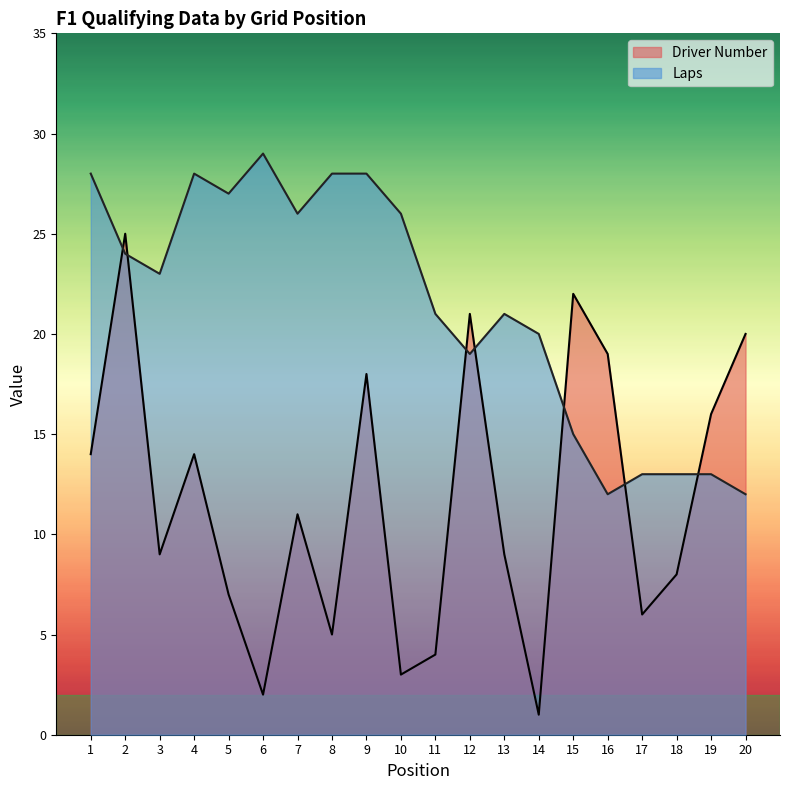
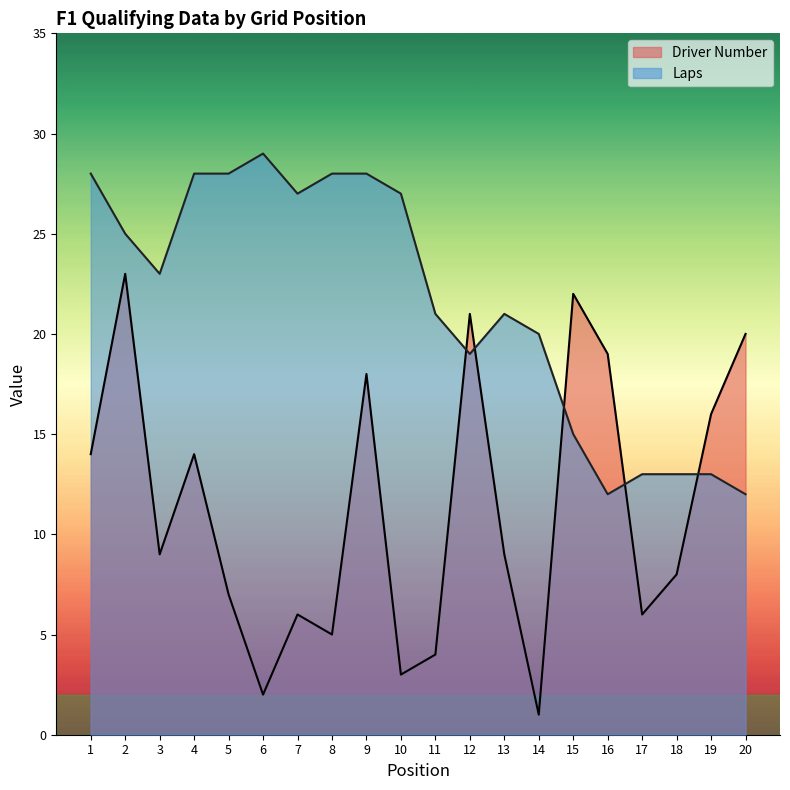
  {
    "Driver Number": {
      "1": 14,
-     "2": 25,
+     "2": 23,
      "3": 9,
      "4": 14,
      "5": 7,
      "6": 2,
-     "7": 11,
+     "7": 6,
      "8": 5,
      "9": 18,
      "10": 3,
      "11": 4,
      "12": 21,
      "13": 9,
      "14": 1,
      "15": 22,
      "16": 19,
      "17": 6,
      "18": 8,
      "19": 16,
      "20": 20
    },
    "Laps": {
      "1": 28,
-     "2": 24,
+     "2": 25,
      "3": 23,
      "4": 28,
-     "5": 27,
+     "5": 28,
      "6": 29,
-     "7": 26,
+     "7": 27,
      "8": 28,
      "9": 28,
-     "10": 26,
+     "10": 27,
      "11": 21,
      "12": 19,
      "13": 21,
      "14": 20,
      "15": 15,
      "16": 12,
      "17": 13,
      "18": 13,
      "19": 13,
      "20": 12
    }
  }
